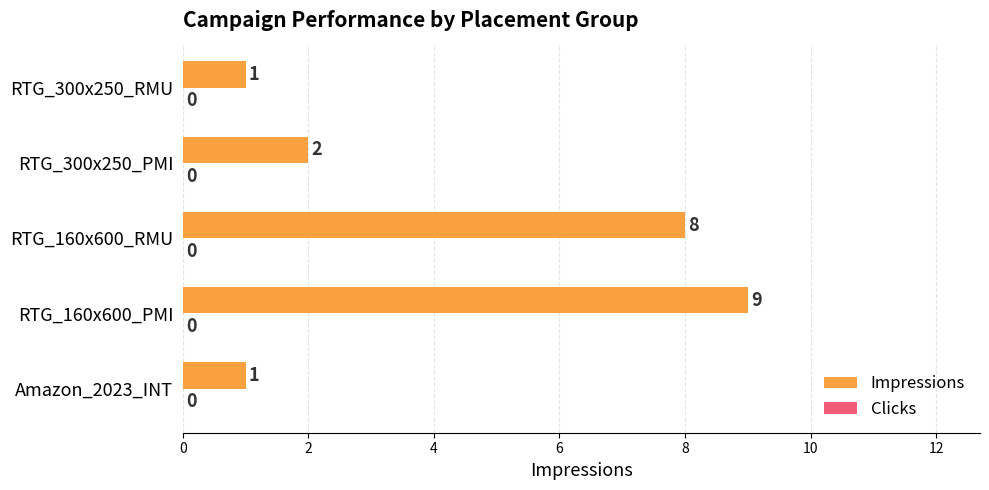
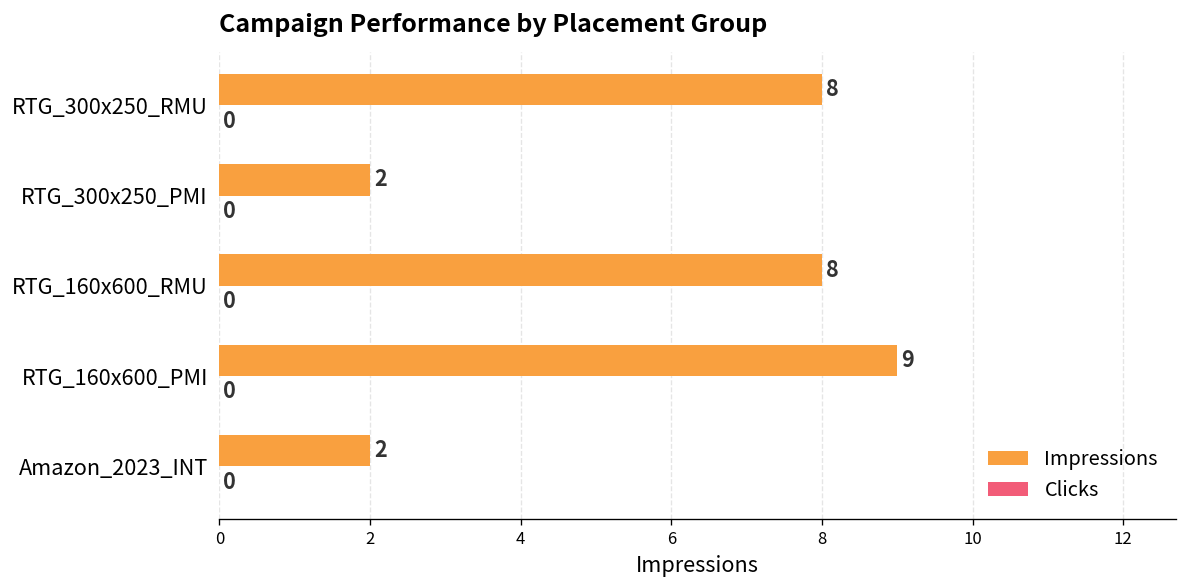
  {
    "Impressions": {
-     "RTG_300x250_RMU": 1,
+     "RTG_300x250_RMU": 8,
      "RTG_300x250_PMI": 2,
      "RTG_160x600_RMU": 8,
      "RTG_160x600_PMI": 9,
-     "Amazon_2023_INT": 1
+     "Amazon_2023_INT": 2
    },
    "Clicks": {
      "RTG_300x250_RMU": 0,
      "RTG_300x250_PMI": 0,
      "RTG_160x600_RMU": 0,
      "RTG_160x600_PMI": 0,
      "Amazon_2023_INT": 0
    }
  }
